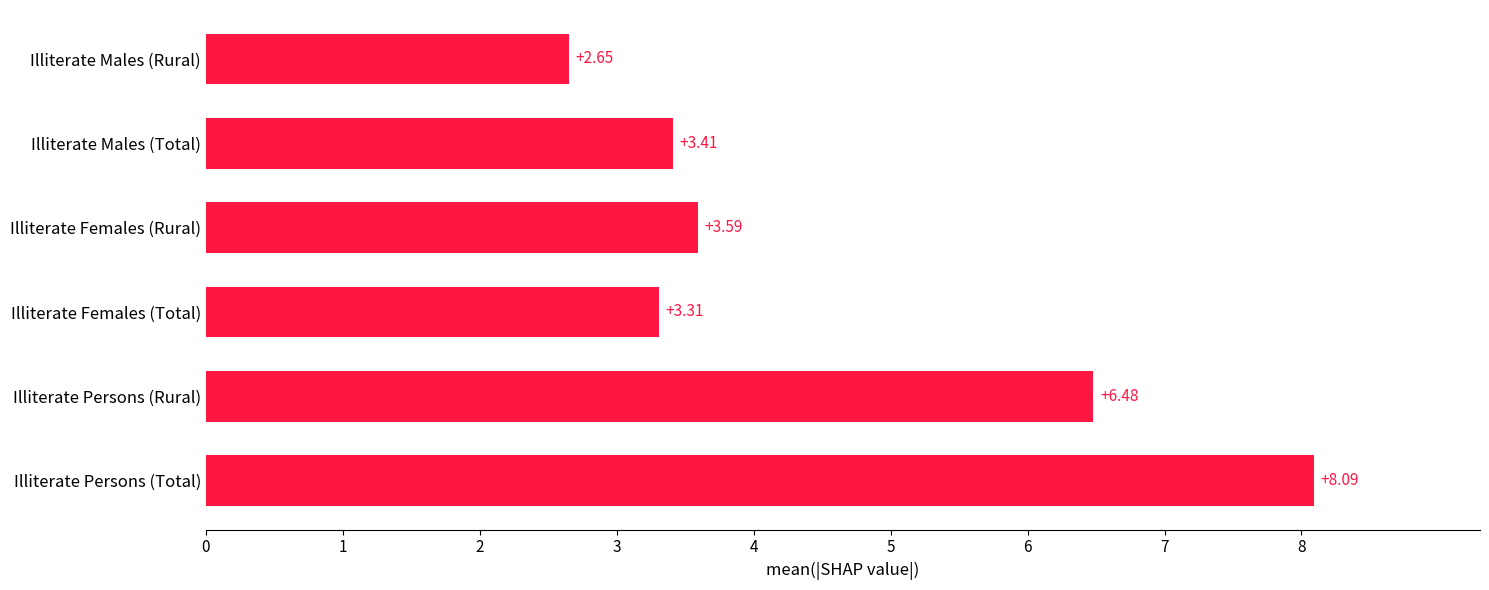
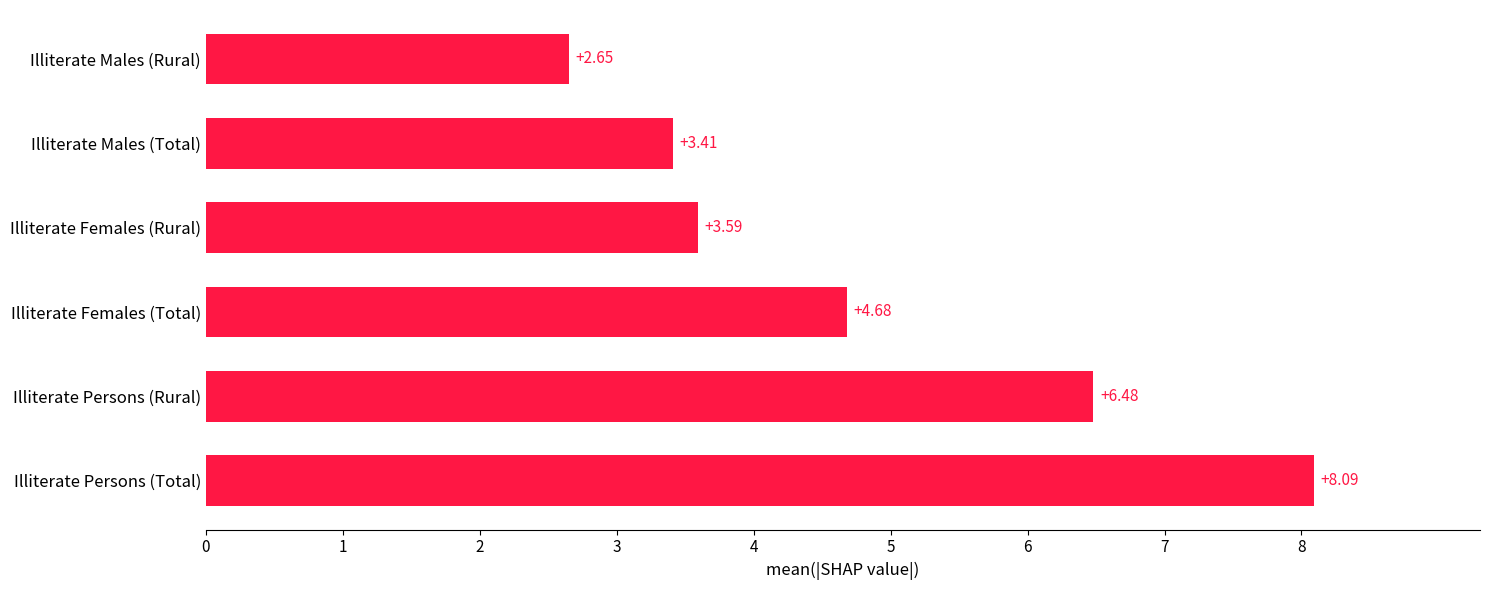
  {
    "Illiterate Males (Rural)": "+2.65",
    "Illiterate Males (Total)": "+3.41",
    "Illiterate Females (Rural)": "+3.59",
-   "Illiterate Females (Total)": "+3.31",
+   "Illiterate Females (Total)": "+4.68",
    "Illiterate Persons (Rural)": "+6.48",
    "Illiterate Persons (Total)": "+8.09"
  }
